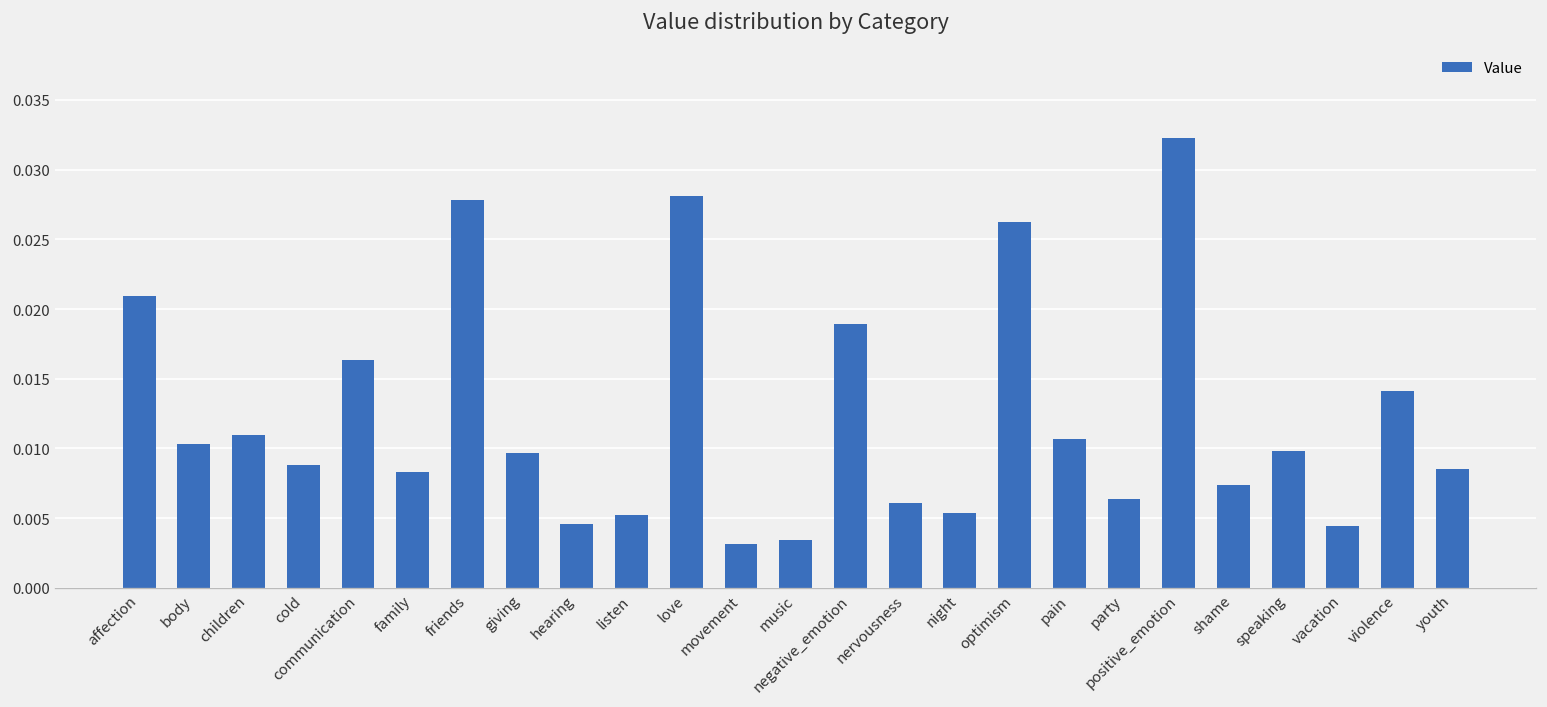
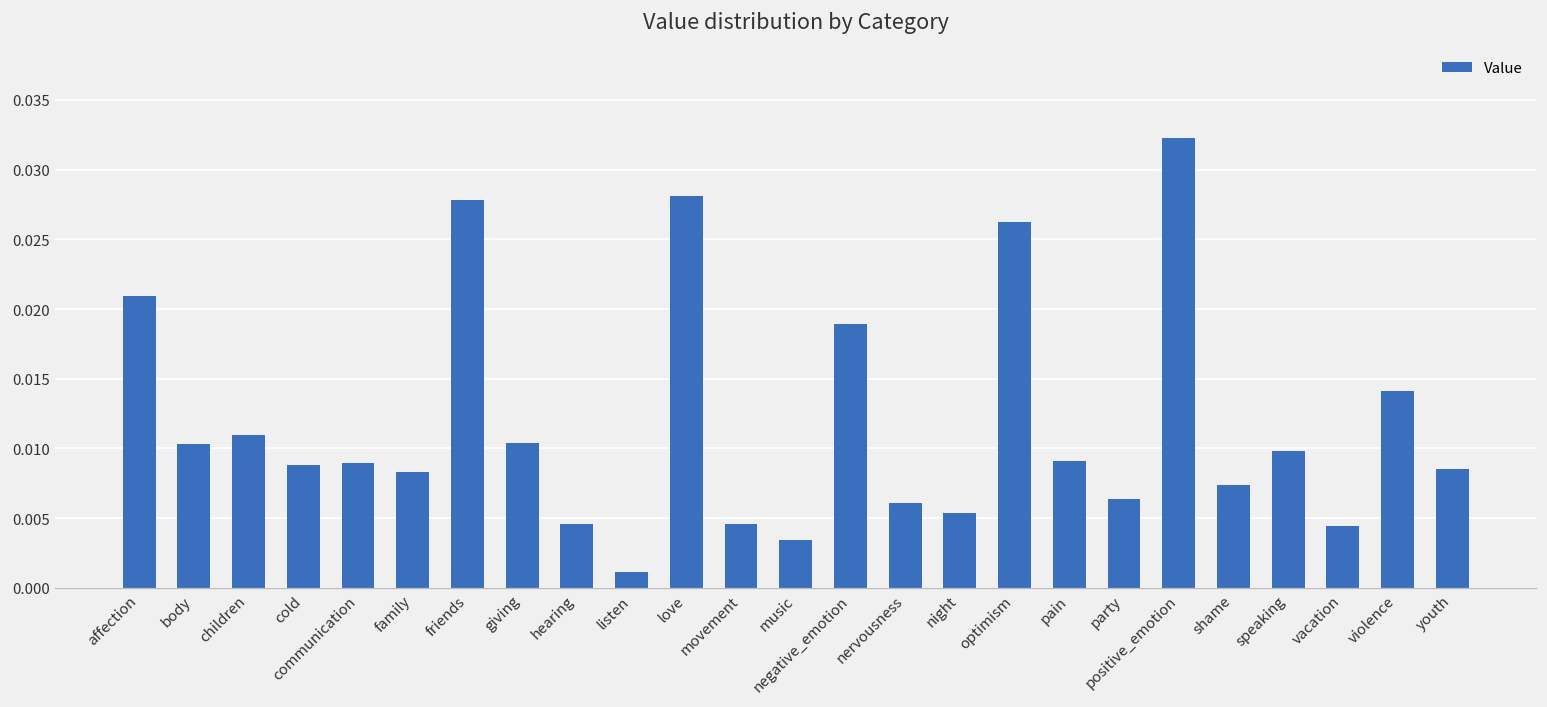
  {
    "affection": 0.0210,
    "body": 0.0103,
    "children": 0.0110,
    "cold": 0.0088,
-   "communication": 0.0163,
+   "communication": 0.0090,
    "family": 0.0083,
    "friends": 0.0278,
-   "giving": 0.0097,
+   "giving": 0.0104,
    "hearing": 0.0046,
-   "listen": 0.0052,
+   "listen": 0.0011,
    "love": 0.0281,
-   "movement": 0.0031,
+   "movement": 0.0046,
    "music": 0.0034,
    "negative_emotion": 0.0189,
    "nervousness": 0.0061,
    "night": 0.0054,
    "optimism": 0.0262,
-   "pain": 0.0106,
+   "pain": 0.0091,
    "party": 0.0064,
    "positive_emotion": 0.0323,
    "shame": 0.0074,
    "speaking": 0.0098,
    "vacation": 0.0044,
    "violence": 0.0141,
    "youth": 0.0086
  }
